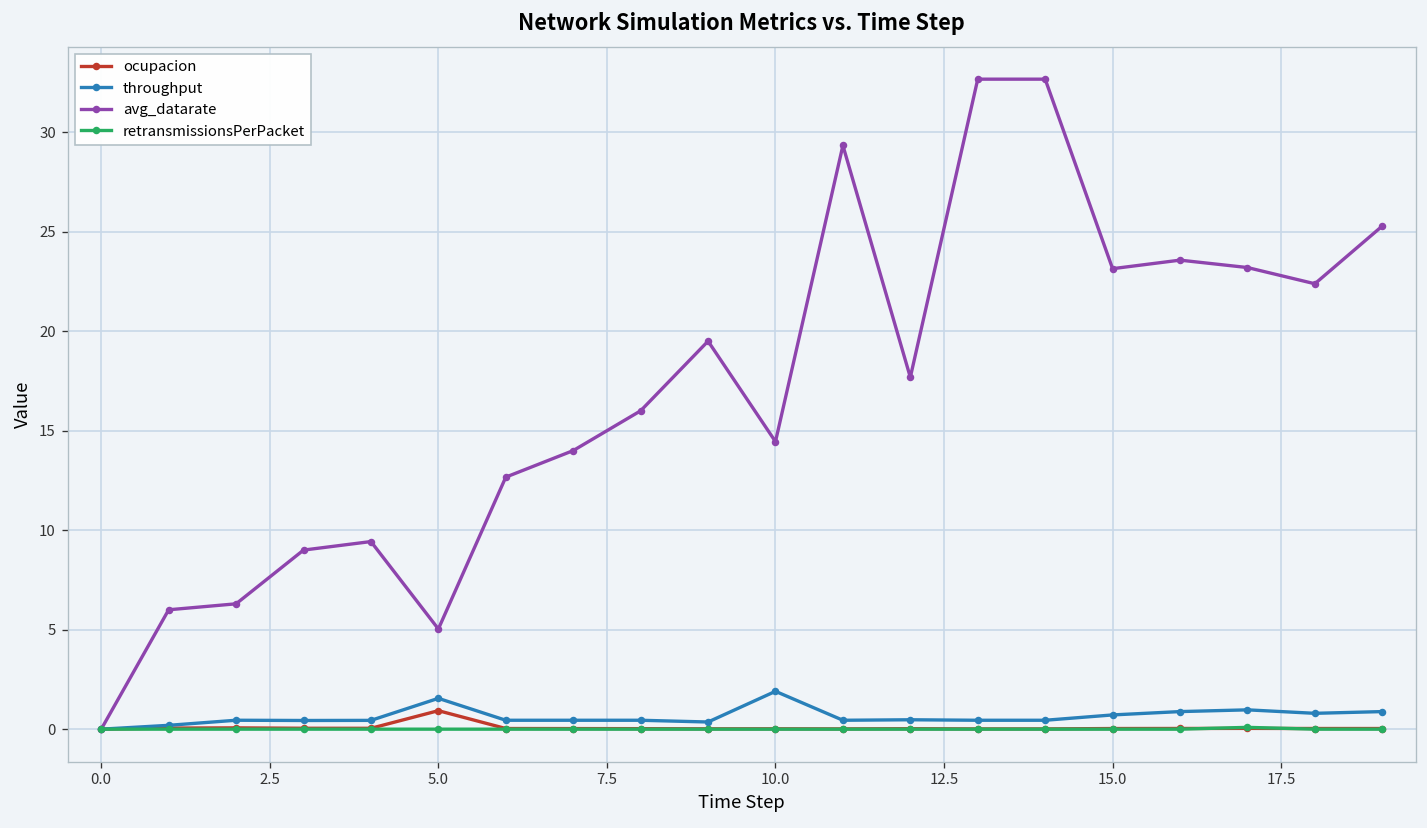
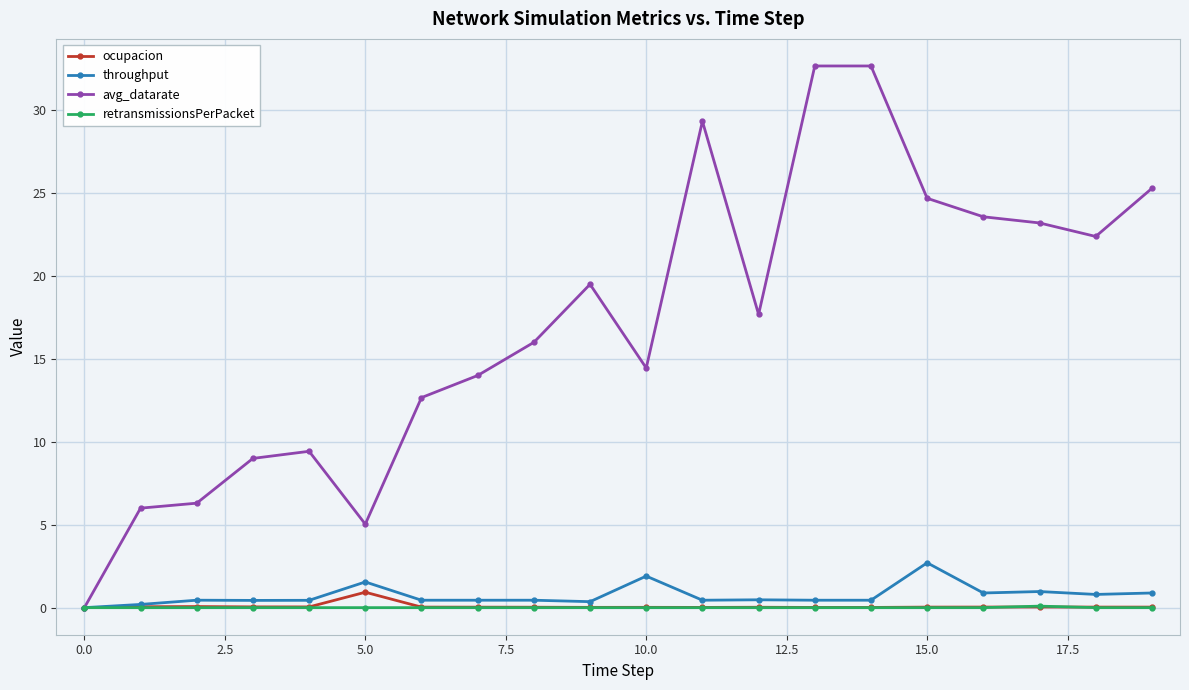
  {
    "ocupacion": {
      "5.0": 0.9
    },
    "throughput": {
      "5.0": 1.5,
      "10.0": 1.9,
-     "15.0": 0.7
+     "15.0": 2.7
    },
    "avg_datarate": {
      "5.0": 5.0,
      "10.0": 14.5,
-     "15.0": 23.1
+     "15.0": 24.7
    },
    "retransmissionsPerPacket": {
      "5.0": 0.0
    }
  }
